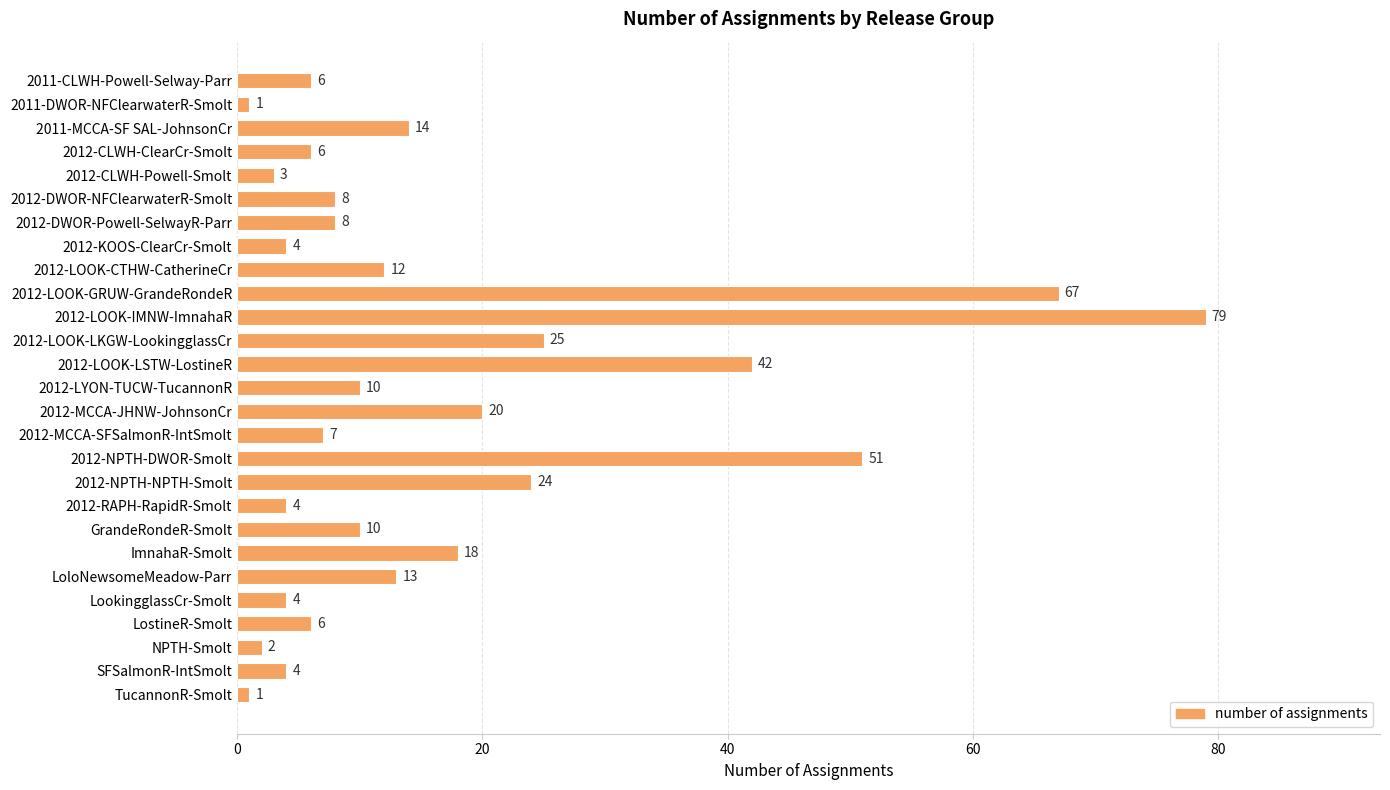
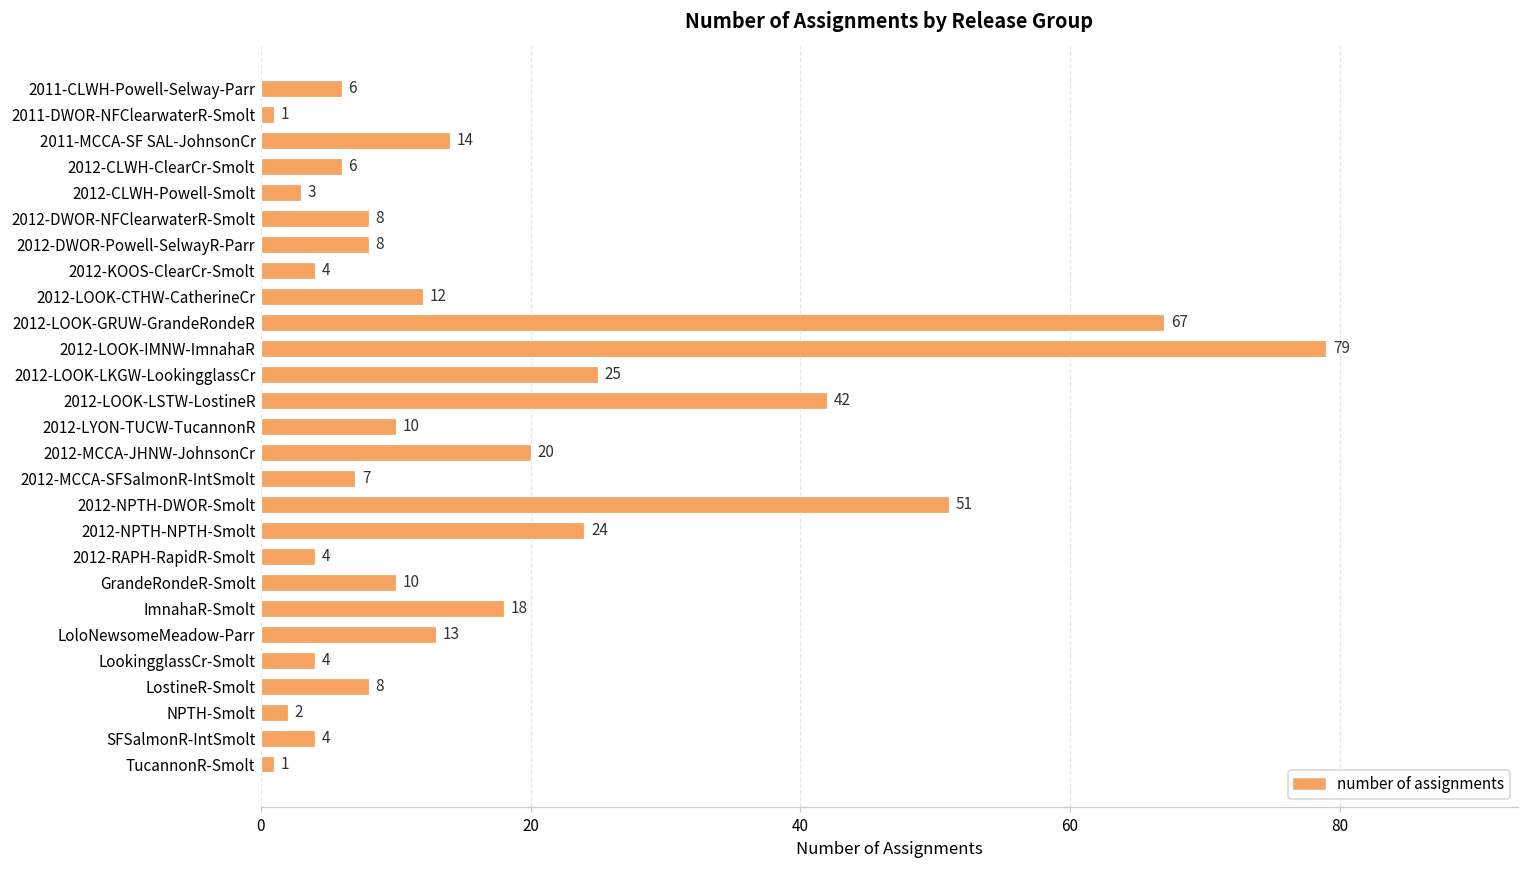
  {
    "2011-CLWH-Powell-Selway-Parr": 6,
    "2011-DWOR-NFClearwaterR-Smolt": 1,
    "2011-MCCA-SF SAL-JohnsonCr": 14,
    "2012-CLWH-ClearCr-Smolt": 6,
    "2012-CLWH-Powell-Smolt": 3,
    "2012-DWOR-NFClearwaterR-Smolt": 8,
    "2012-DWOR-Powell-SelwayR-Parr": 8,
    "2012-KOOS-ClearCr-Smolt": 4,
    "2012-LOOK-CTHW-CatherineCr": 12,
    "2012-LOOK-GRUW-GrandeRondeR": 67,
    "2012-LOOK-IMNW-ImnahaR": 79,
    "2012-LOOK-LKGW-LookingglassCr": 25,
    "2012-LOOK-LSTW-LostineR": 42,
    "2012-LYON-TUCW-TucannonR": 10,
    "2012-MCCA-JHNW-JohnsonCr": 20,
    "2012-MCCA-SFSalmonR-IntSmolt": 7,
    "2012-NPTH-DWOR-Smolt": 51,
    "2012-NPTH-NPTH-Smolt": 24,
    "2012-RAPH-RapidR-Smolt": 4,
    "GrandeRondeR-Smolt": 10,
    "ImnahaR-Smolt": 18,
    "LoloNewsomeMeadow-Parr": 13,
    "LookingglassCr-Smolt": 4,
-   "LostineR-Smolt": 6,
+   "LostineR-Smolt": 8,
    "NPTH-Smolt": 2,
    "SFSalmonR-IntSmolt": 4,
    "TucannonR-Smolt": 1
  }
